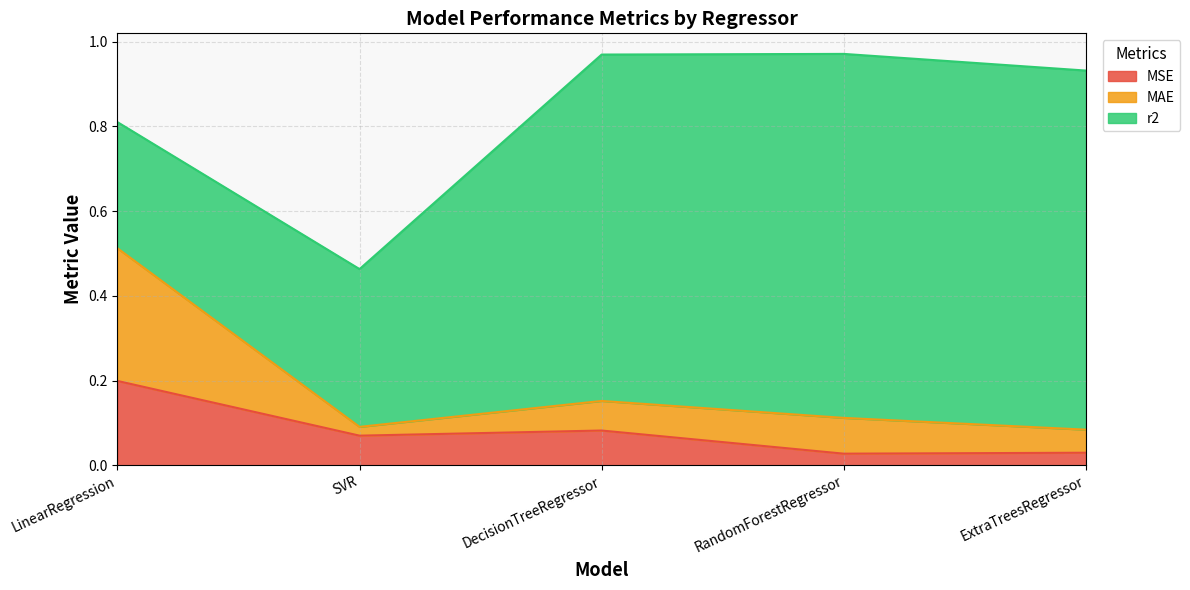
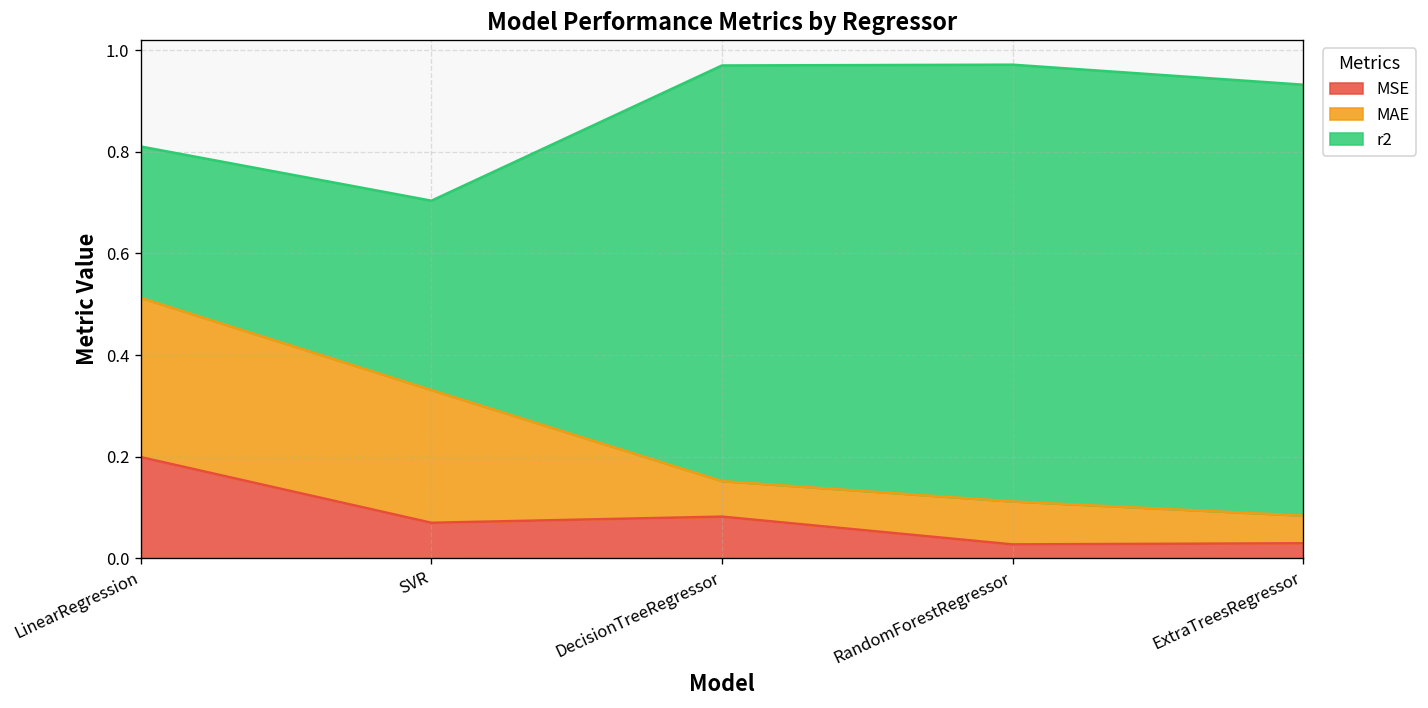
  {
    "MSE": {
      "LinearRegression": 0.20,
      "SVR": 0.07,
      "DecisionTreeRegressor": 0.08,
      "RandomForestRegressor": 0.03,
      "ExtraTreesRegressor": 0.03
    },
    "MAE": {
      "LinearRegression": 0.31,
-     "SVR": 0.02,
+     "SVR": 0.26,
      "DecisionTreeRegressor": 0.07,
      "RandomForestRegressor": 0.08,
      "ExtraTreesRegressor": 0.05
    },
    "r2": {
      "LinearRegression": 0.30,
      "SVR": 0.37,
      "DecisionTreeRegressor": 0.82,
      "RandomForestRegressor": 0.86,
      "ExtraTreesRegressor": 0.85
    }
  }
